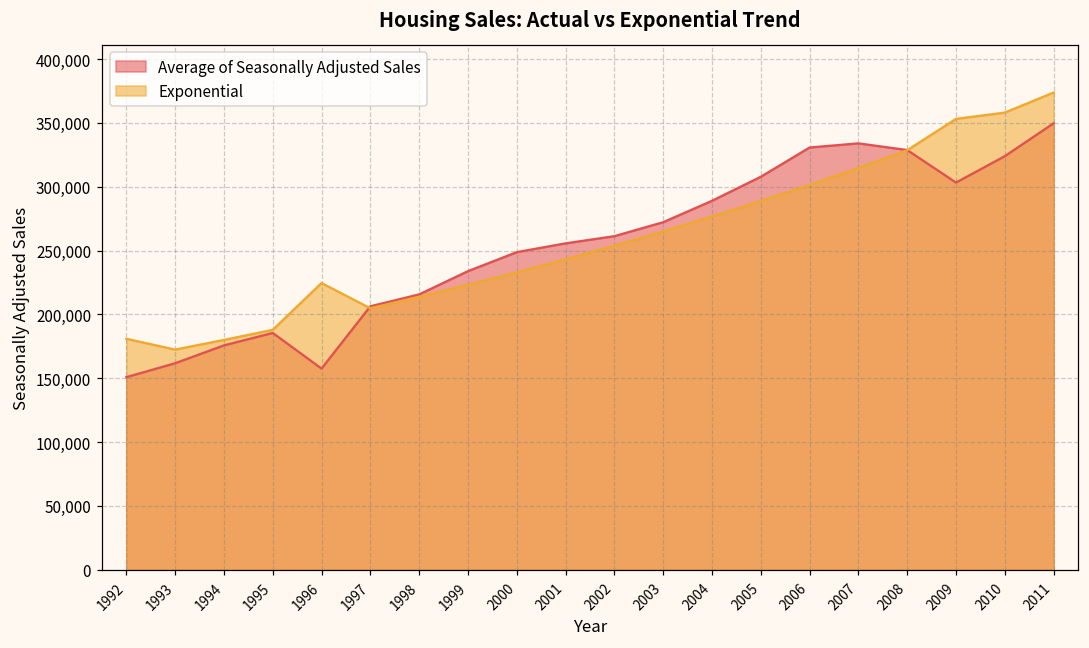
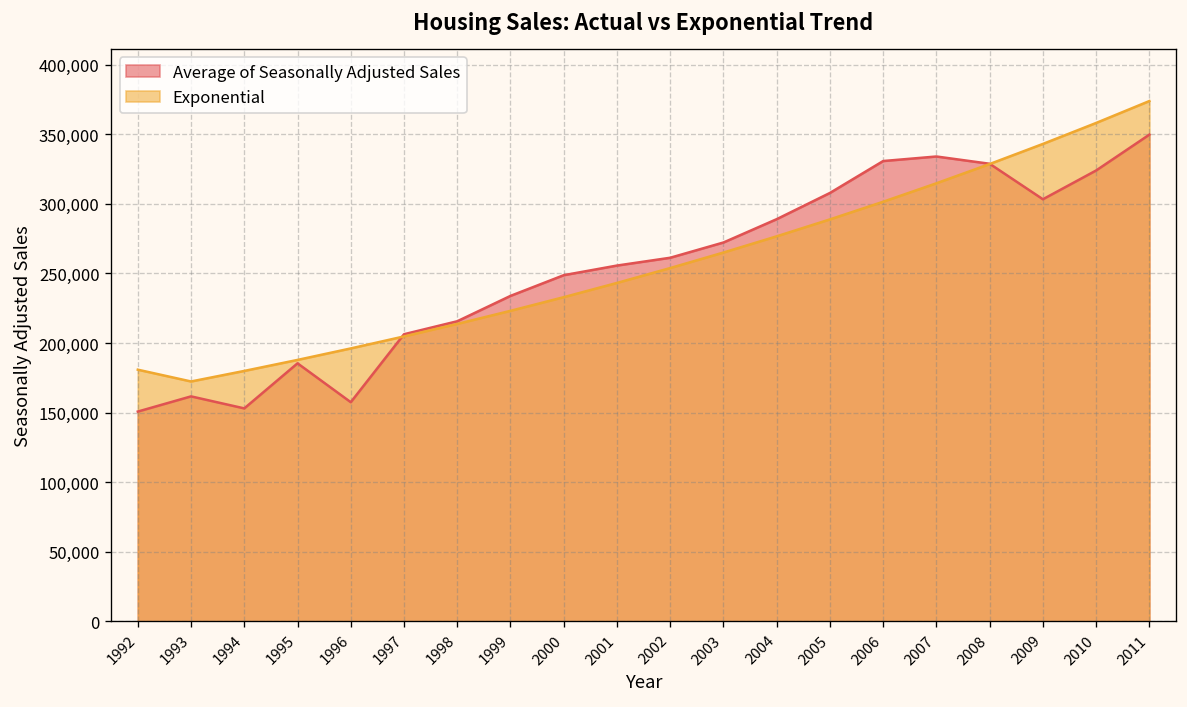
  {
    "Average of Seasonally Adjusted Sales": {
      "1992": "151,000",
      "1993": "162,000",
-     "1994": "176,000",
+     "1994": "153,000",
      "1995": "185,000",
      "1996": "158,000",
      "1999": "234,000",
      "2000": "249,000",
      "2001": "256,000",
      "2002": "261,000",
      "2003": "272,000",
      "2004": "289,000",
      "2005": "308,000",
      "2006": "331,000",
      "2007": "334,000",
      "2009": "303,000",
      "2010": "324,000",
      "2011": "350,000"
    },
    "Exponential": {
      "1992": "181,000",
      "1993": "172,000",
      "1994": "180,000",
      "1995": "188,000",
-     "1996": "225,000",
+     "1996": "196,000",
      "1999": "223,000",
      "2000": "233,000",
      "2001": "243,000",
      "2002": "254,000",
      "2003": "265,000",
      "2004": "277,000",
      "2005": "289,000",
      "2006": "302,000",
      "2007": "315,000",
-     "2009": "353,000",
+     "2009": "343,000",
      "2010": "358,000",
      "2011": "374,000"
    }
  }
